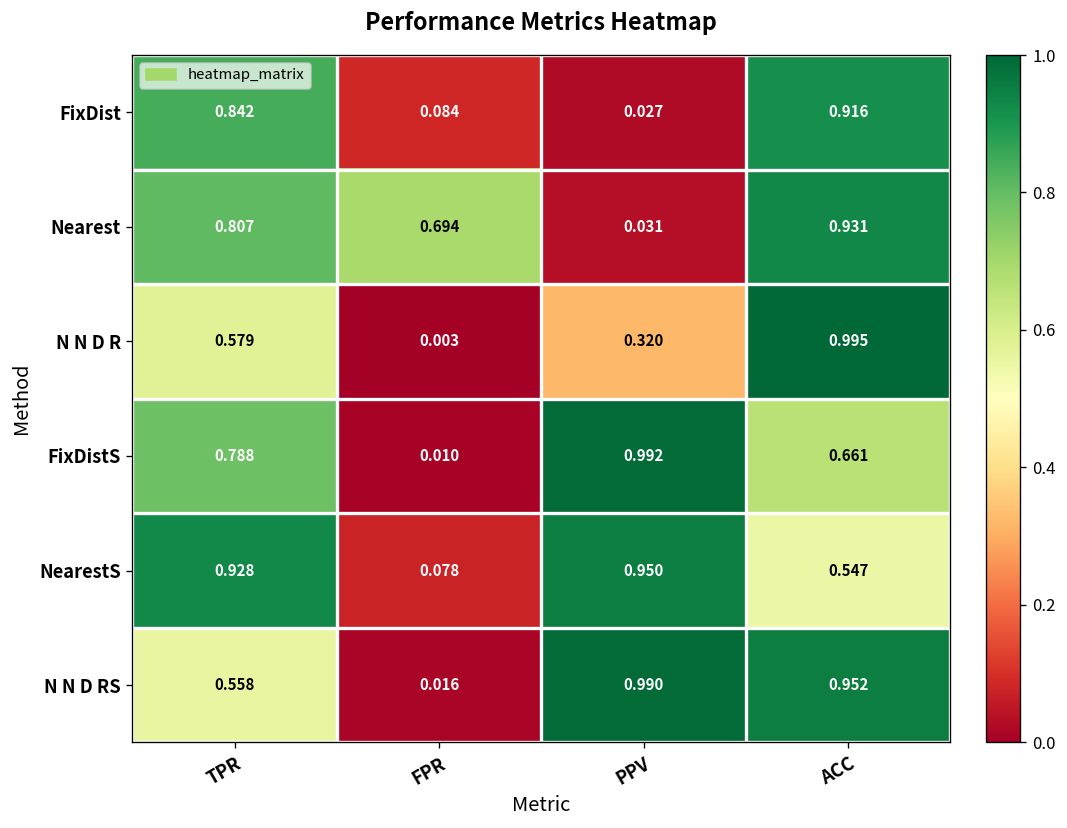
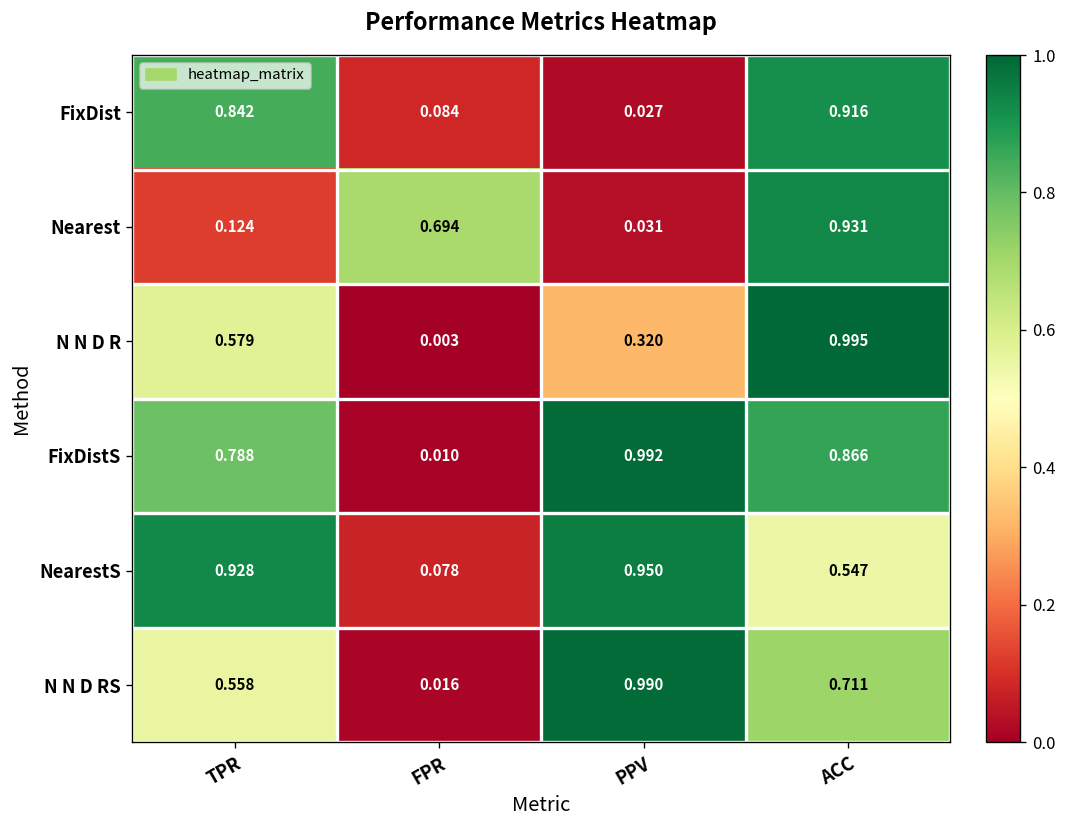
  {
    "FixDist": {
      "TPR": 0.842,
      "FPR": 0.084,
      "PPV": 0.027,
      "ACC": 0.916
    },
    "Nearest": {
-     "TPR": 0.807,
+     "TPR": 0.124,
      "FPR": 0.694,
      "PPV": 0.031,
      "ACC": 0.931
    },
    "N N D R": {
      "TPR": 0.579,
      "FPR": 0.003,
      "PPV": 0.320,
      "ACC": 0.995
    },
    "FixDistS": {
      "TPR": 0.788,
      "FPR": 0.010,
      "PPV": 0.992,
-     "ACC": 0.661
+     "ACC": 0.866
    },
    "NearestS": {
      "TPR": 0.928,
      "FPR": 0.078,
      "PPV": 0.950,
      "ACC": 0.547
    },
    "N N D RS": {
      "TPR": 0.558,
      "FPR": 0.016,
      "PPV": 0.990,
-     "ACC": 0.952
+     "ACC": 0.711
    }
  }
